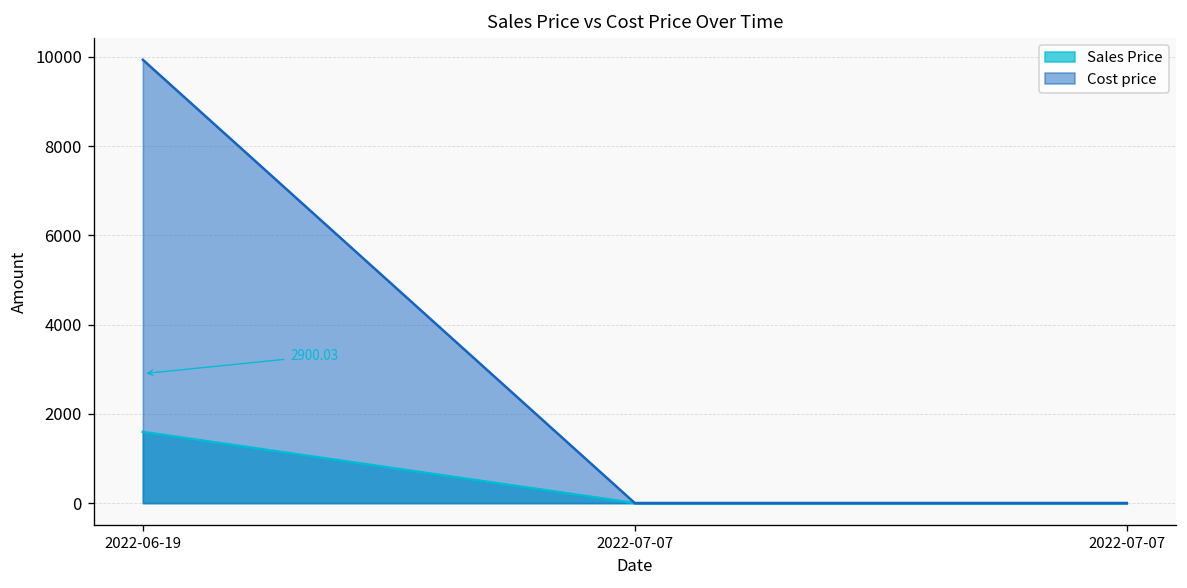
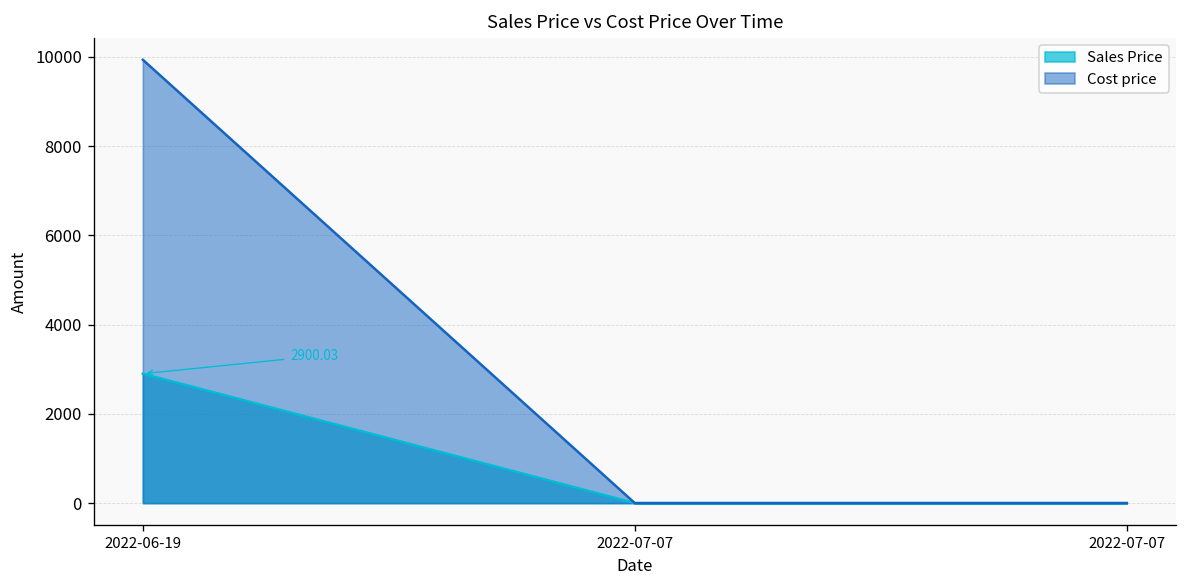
  {
    "Sales Price": {
-     "2022-06-19": 1600
+     "2022-06-19": 2900
    },
    "Cost price": {
      "2022-06-19": 9900
    }
  }
